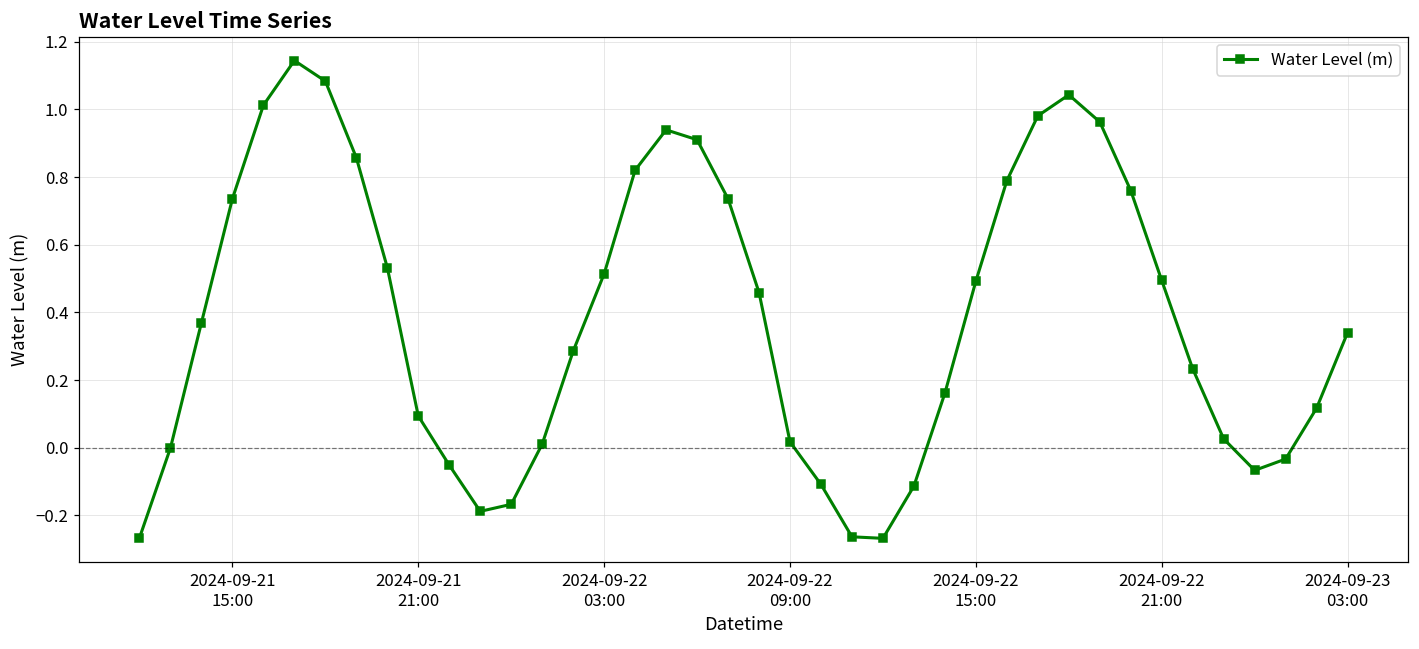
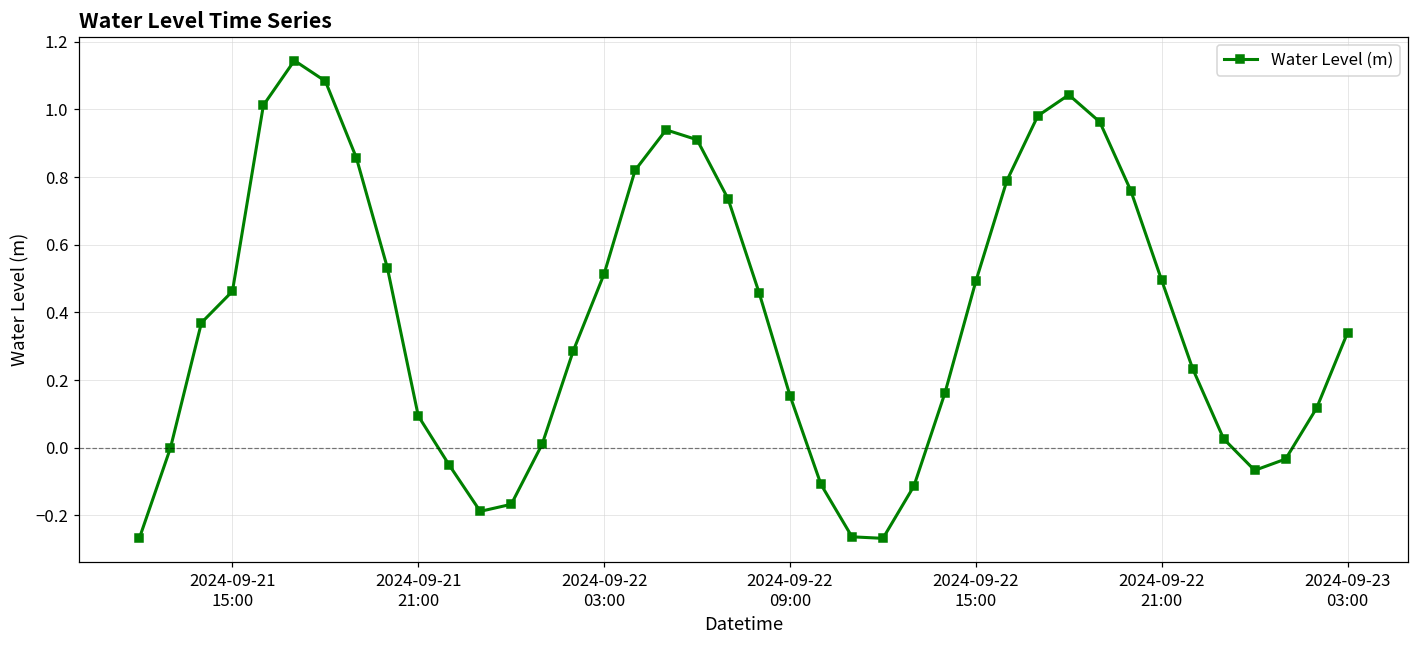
  {
-   "2024-09-21 15:00": 0.74,
+   "2024-09-21 15:00": 0.46,
    "2024-09-21 21:00": 0.09,
    "2024-09-22 03:00": 0.51,
-   "2024-09-22 09:00": 0.02,
+   "2024-09-22 09:00": 0.15,
    "2024-09-22 15:00": 0.49,
    "2024-09-22 21:00": 0.49,
    "2024-09-23 03:00": 0.34
  }
